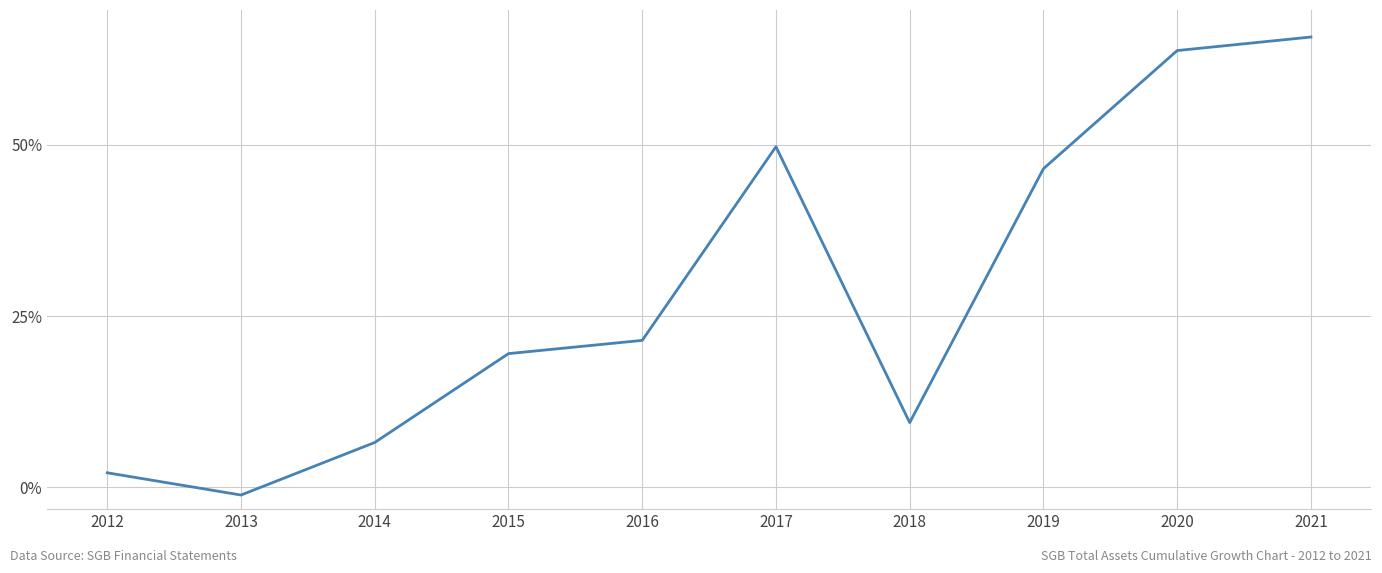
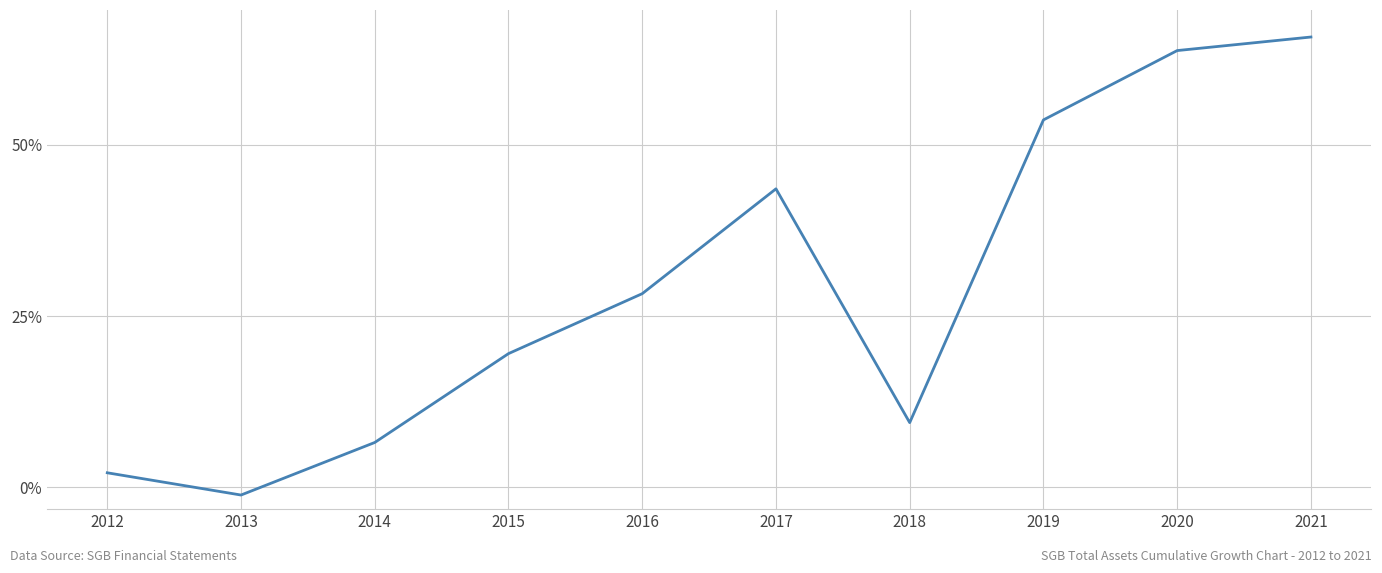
  {
    "2012": "2%",
    "2013": "-1%",
    "2014": "7%",
    "2015": "19%",
-   "2016": "21%",
-   "2017": "50%",
+   "2016": "28%",
+   "2017": "44%",
    "2018": "9%",
-   "2019": "46%",
+   "2019": "54%",
    "2020": "64%",
    "2021": "66%"
  }
